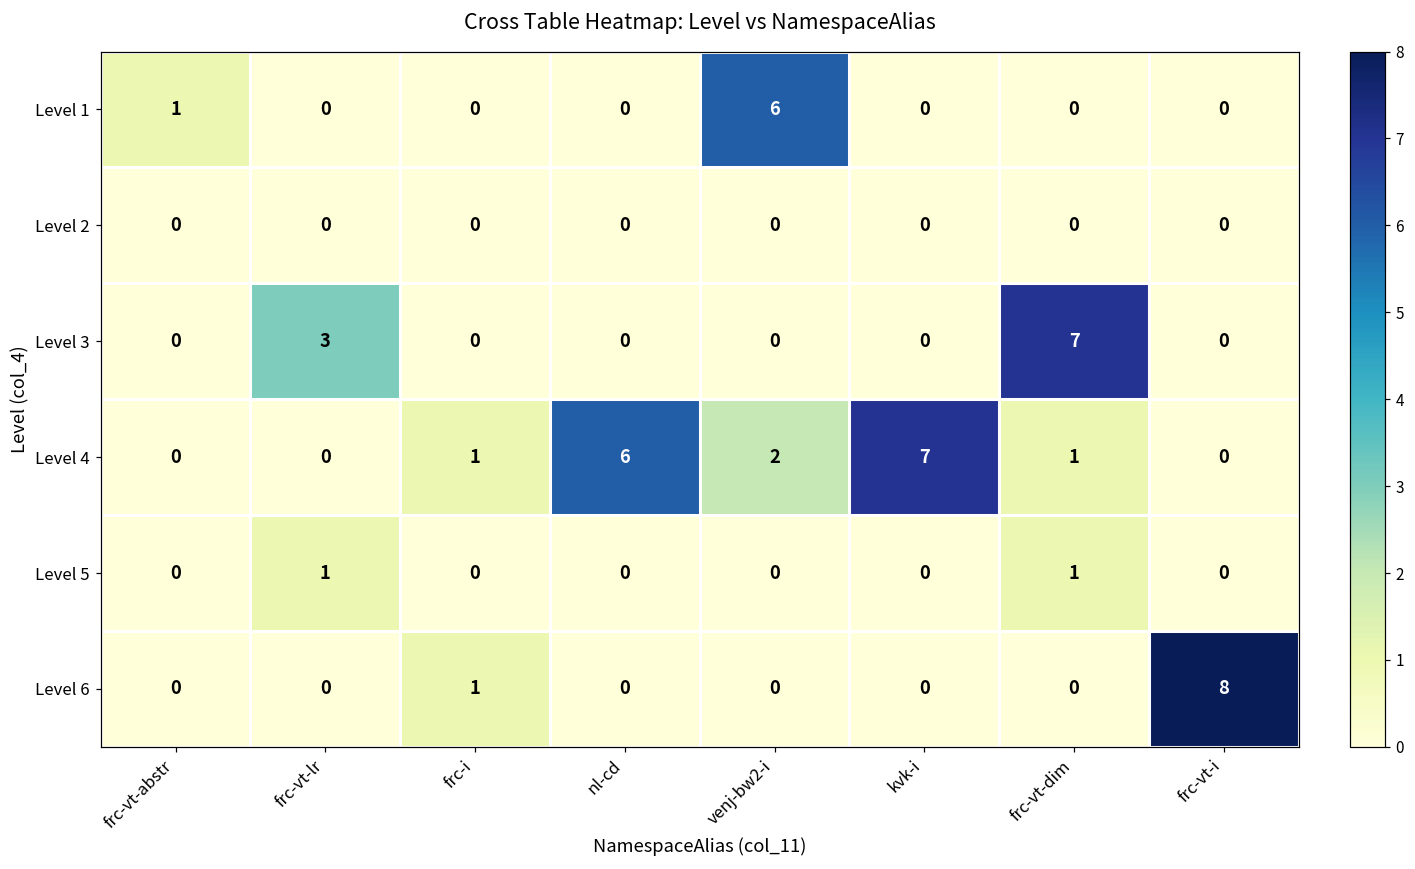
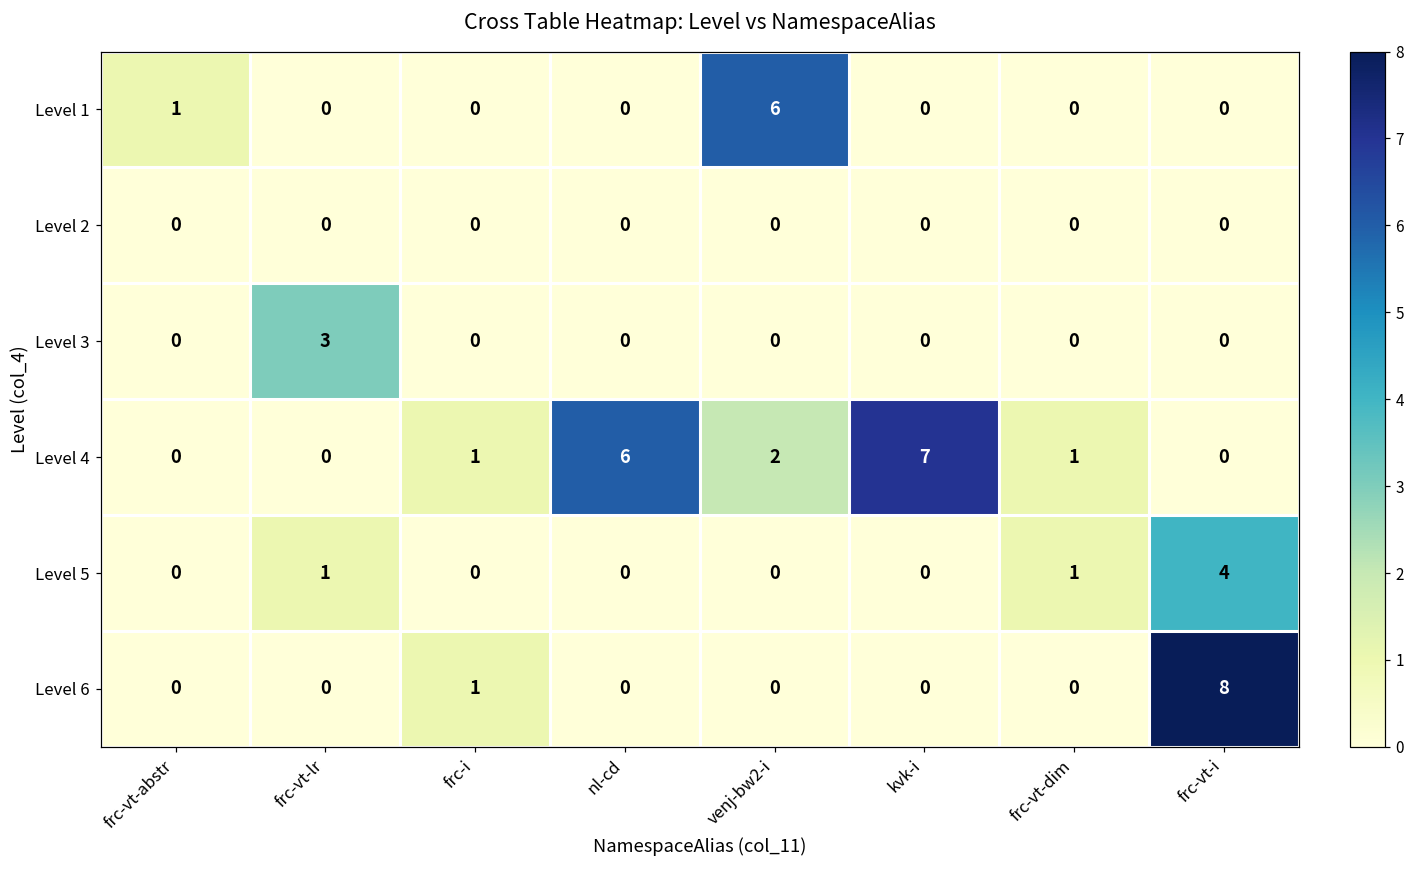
  {
    "Level 1": {
      "frc-vt-abstr": 1,
      "frc-vt-lr": 0,
      "frc-i": 0,
      "nl-cd": 0,
      "venj-bw2-i": 6,
      "kvk-i": 0,
      "frc-vt-dim": 0,
      "frc-vt-i": 0
    },
    "Level 2": {
      "frc-vt-abstr": 0,
      "frc-vt-lr": 0,
      "frc-i": 0,
      "nl-cd": 0,
      "venj-bw2-i": 0,
      "kvk-i": 0,
      "frc-vt-dim": 0,
      "frc-vt-i": 0
    },
    "Level 3": {
      "frc-vt-abstr": 0,
      "frc-vt-lr": 3,
      "frc-i": 0,
      "nl-cd": 0,
      "venj-bw2-i": 0,
      "kvk-i": 0,
-     "frc-vt-dim": 7,
+     "frc-vt-dim": 0,
      "frc-vt-i": 0
    },
    "Level 4": {
      "frc-vt-abstr": 0,
      "frc-vt-lr": 0,
      "frc-i": 1,
      "nl-cd": 6,
      "venj-bw2-i": 2,
      "kvk-i": 7,
      "frc-vt-dim": 1,
      "frc-vt-i": 0
    },
    "Level 5": {
      "frc-vt-abstr": 0,
      "frc-vt-lr": 1,
      "frc-i": 0,
      "nl-cd": 0,
      "venj-bw2-i": 0,
      "kvk-i": 0,
      "frc-vt-dim": 1,
-     "frc-vt-i": 0
+     "frc-vt-i": 4
    },
    "Level 6": {
      "frc-vt-abstr": 0,
      "frc-vt-lr": 0,
      "frc-i": 1,
      "nl-cd": 0,
      "venj-bw2-i": 0,
      "kvk-i": 0,
      "frc-vt-dim": 0,
      "frc-vt-i": 8
    }
  }
